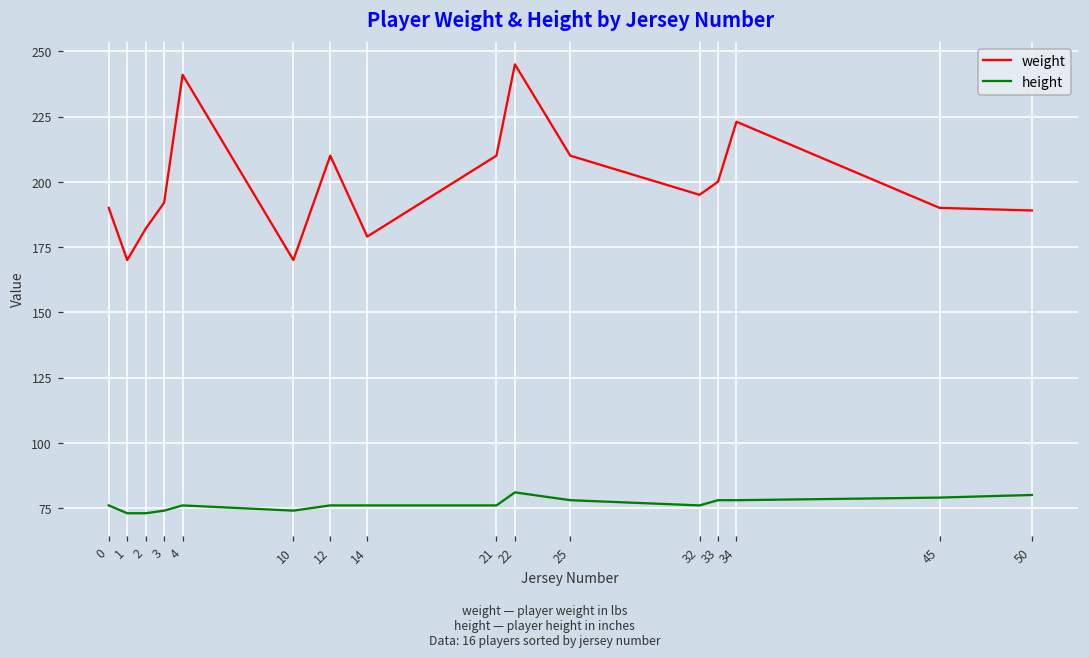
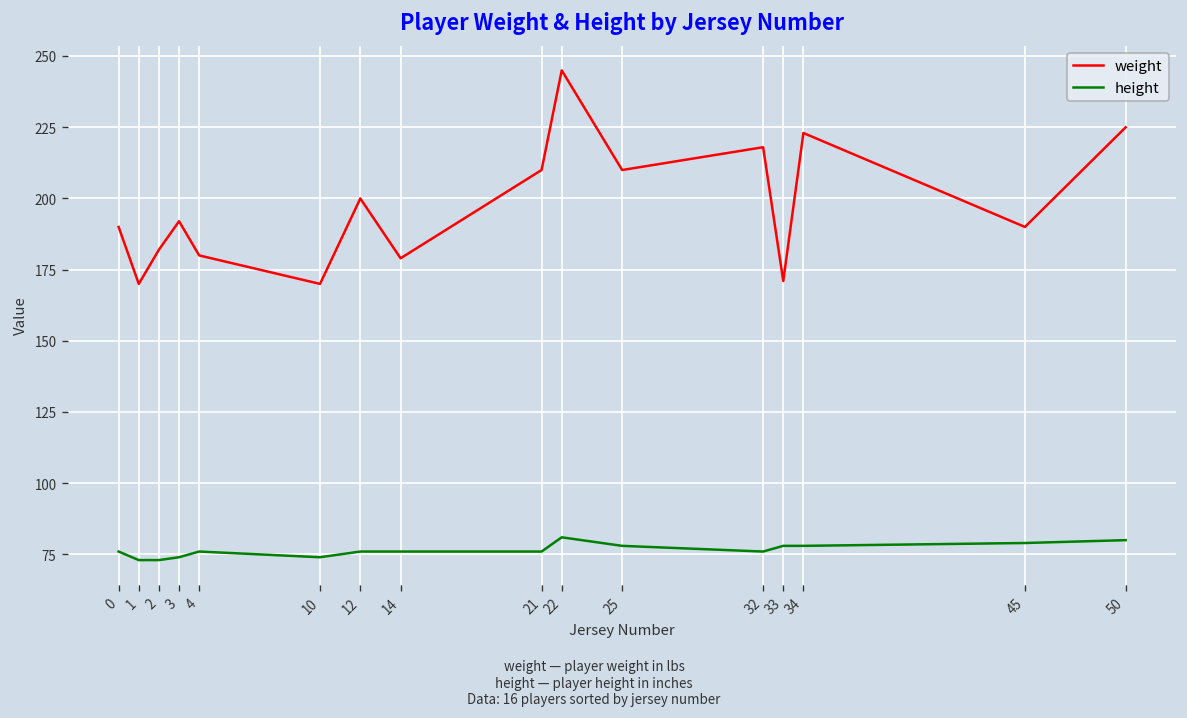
  {
    "weight": {
      "0": 190,
      "1": 170,
      "2": 182,
      "3": 192,
-     "4": 241,
+     "4": 180,
      "10": 170,
-     "12": 210,
+     "12": 200,
      "14": 179,
      "21": 210,
      "22": 245,
      "25": 210,
-     "32": 195,
-     "33": 200,
+     "32": 218,
+     "33": 171,
      "34": 223,
      "45": 190,
-     "50": 189
+     "50": 225
    },
    "height": {
      "0": 76,
      "1": 73,
      "2": 73,
      "3": 74,
      "4": 76,
      "10": 74,
      "12": 76,
      "14": 76,
      "21": 76,
      "22": 81,
      "25": 78,
      "32": 76,
      "33": 78,
      "34": 78,
      "45": 79,
      "50": 80
    }
  }
